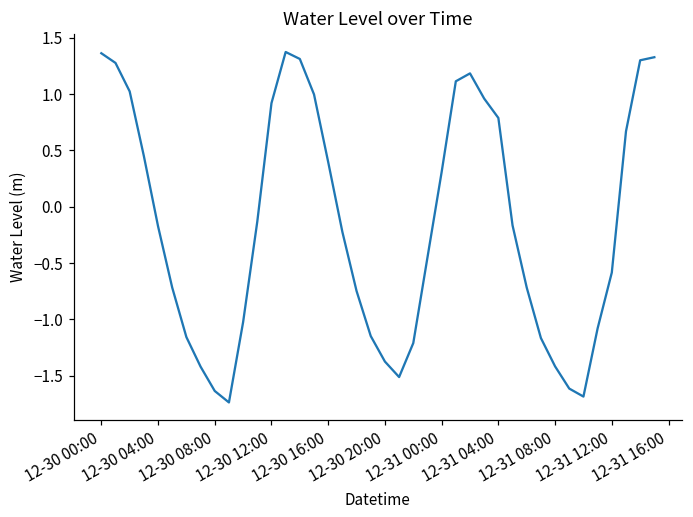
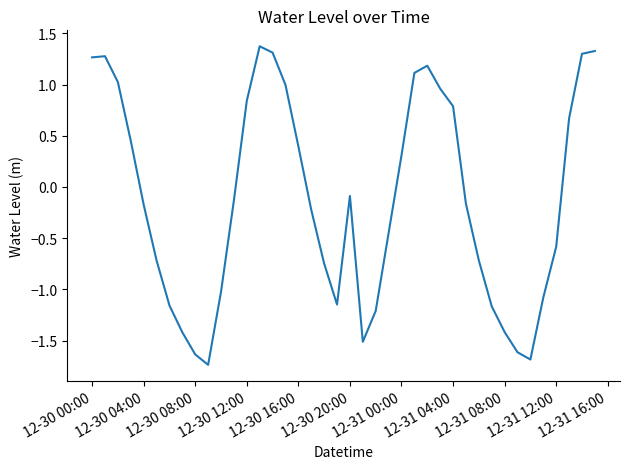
  {
-   "12-30 00:00": 1.36,
+   "12-30 00:00": 1.27,
    "12-30 04:00": -0.17,
    "12-30 08:00": -1.64,
-   "12-30 12:00": 0.92,
+   "12-30 12:00": 0.84,
    "12-30 16:00": 0.40,
-   "12-30 20:00": -1.37,
+   "12-30 20:00": -0.09,
    "12-31 00:00": 0.31,
    "12-31 04:00": 0.79,
    "12-31 08:00": -1.42,
    "12-31 12:00": -0.58
  }
